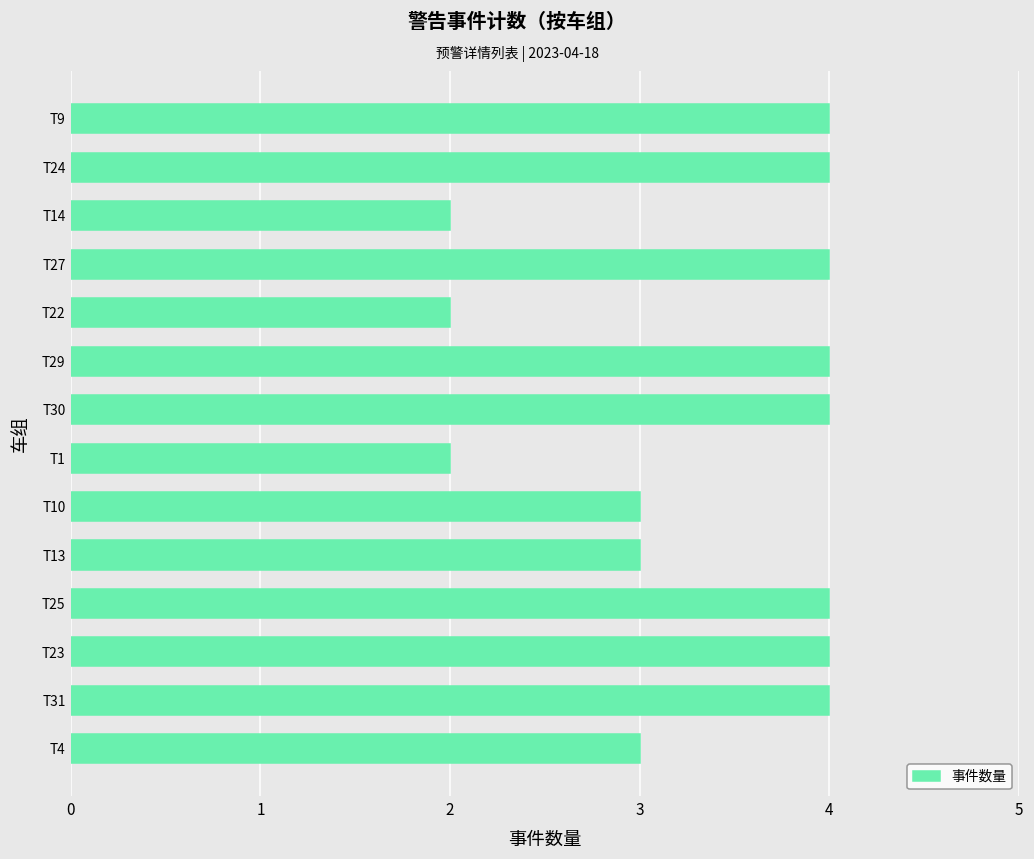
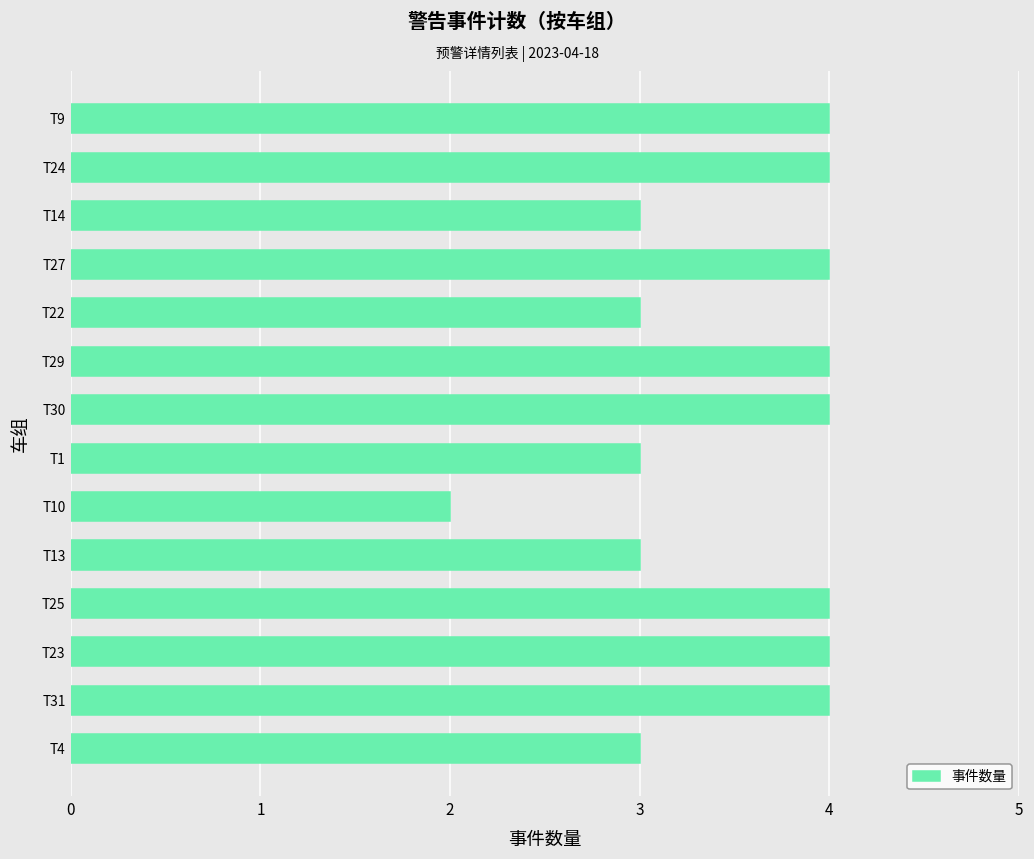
  {
    "T9": 4,
    "T24": 4,
-   "T14": 2,
+   "T14": 3,
    "T27": 4,
-   "T22": 2,
+   "T22": 3,
    "T29": 4,
    "T30": 4,
-   "T1": 2,
-   "T10": 3,
+   "T1": 3,
+   "T10": 2,
    "T13": 3,
    "T25": 4,
    "T23": 4,
    "T31": 4,
    "T4": 3
  }
